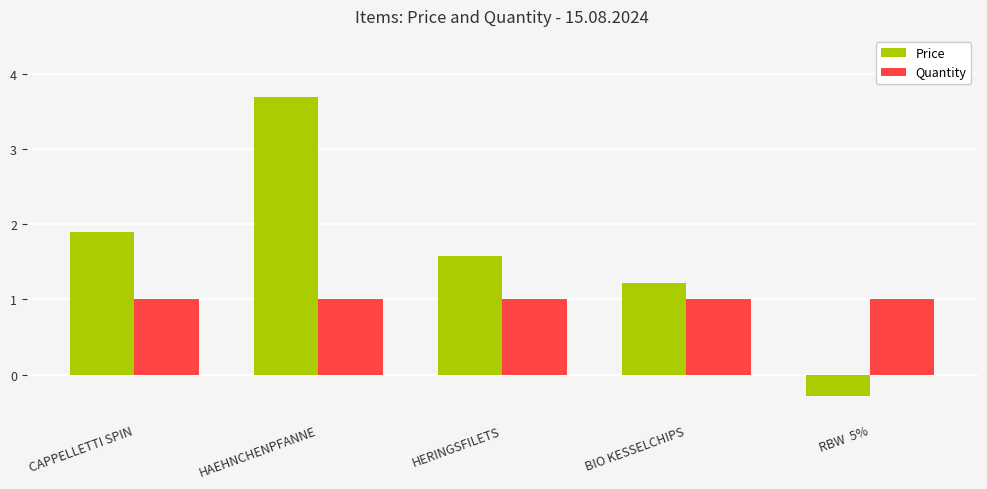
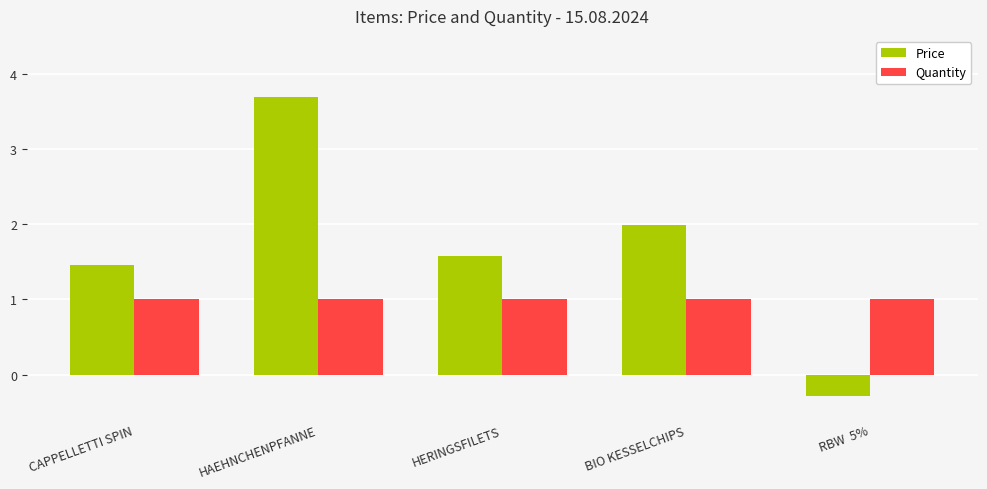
  {
    "Price": {
-     "CAPPELLETTI SPIN": 1.9,
+     "CAPPELLETTI SPIN": 1.5,
      "HAEHNCHENPFANNE": 3.7,
      "HERINGSFILETS": 1.6,
-     "BIO KESSELCHIPS": 1.2,
+     "BIO KESSELCHIPS": 2.0,
      "RBW 5%": -0.3
    },
    "Quantity": {
      "CAPPELLETTI SPIN": 1.0,
      "HAEHNCHENPFANNE": 1.0,
      "HERINGSFILETS": 1.0,
      "BIO KESSELCHIPS": 1.0,
      "RBW 5%": 1.0
    }
  }
